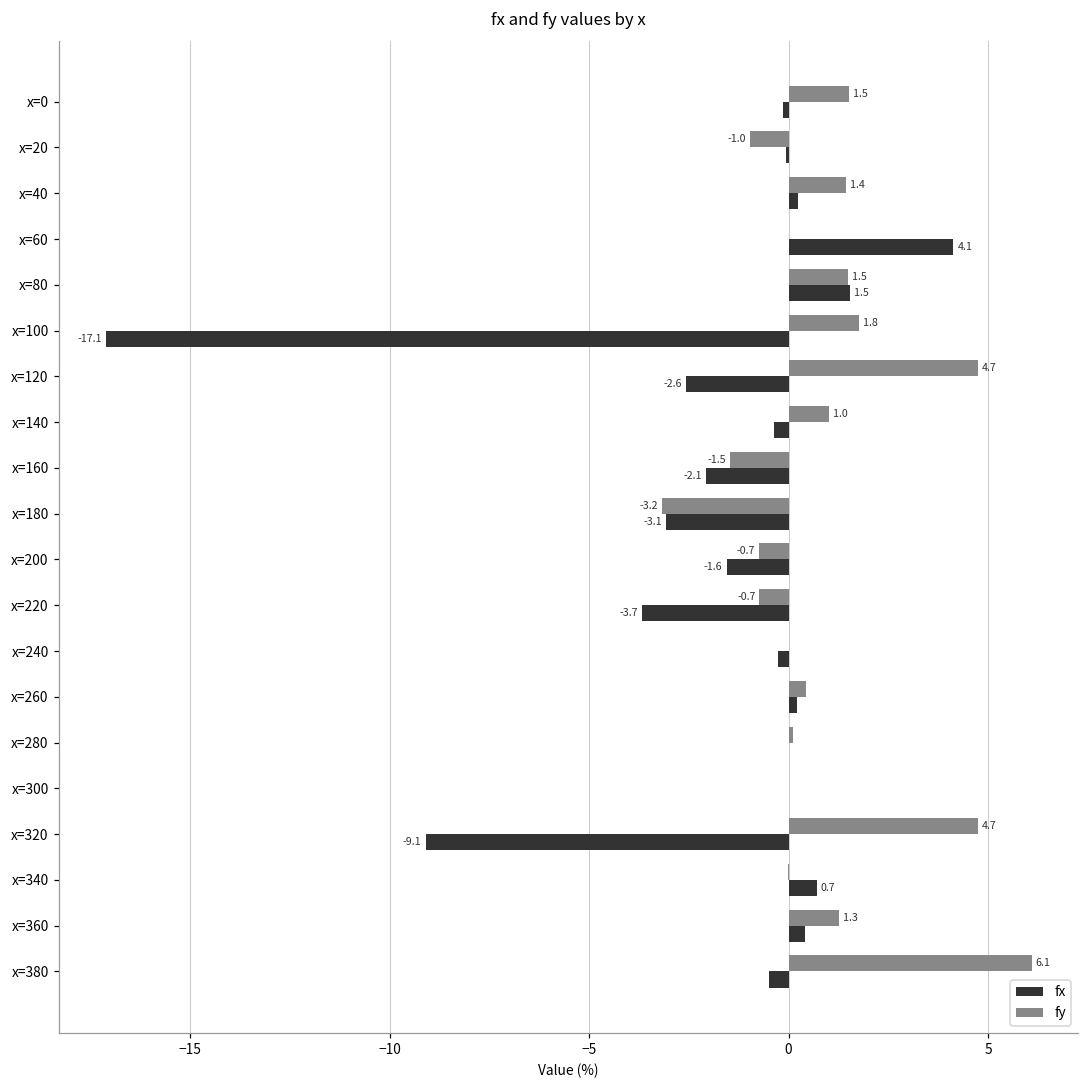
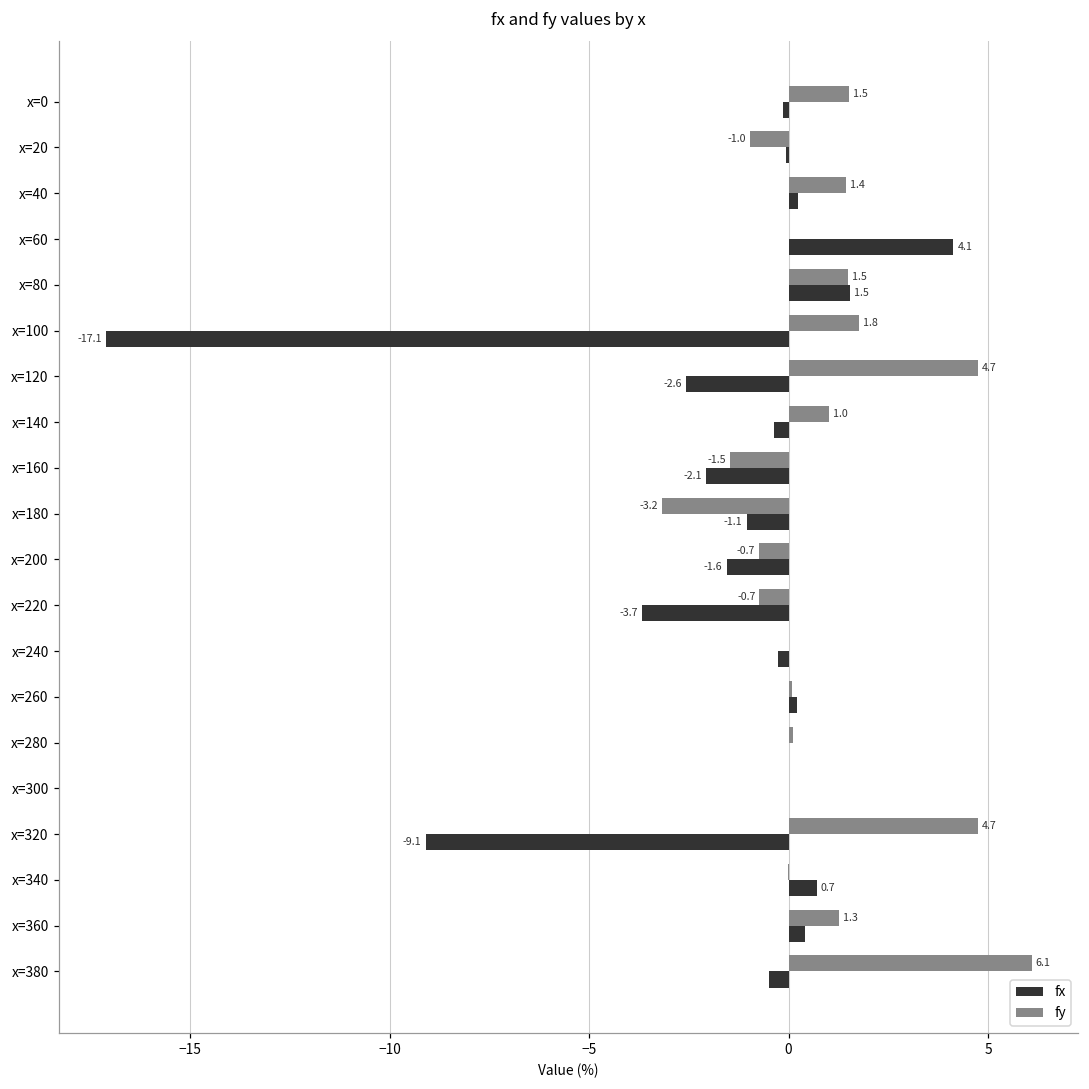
  {
    "fx": {
      "x=60": 4.1,
      "x=80": 1.5,
      "x=100": -17.1,
      "x=120": -2.6,
      "x=160": -2.1,
-     "x=180": -3.1,
+     "x=180": -1.1,
      "x=200": -1.6,
      "x=220": -3.7,
      "x=320": -9.1,
      "x=340": 0.7
    },
    "fy": {
-     "x=260": 0.4,
+     "x=260": 0.1,
      "x=280": 0.1
    }
  }
